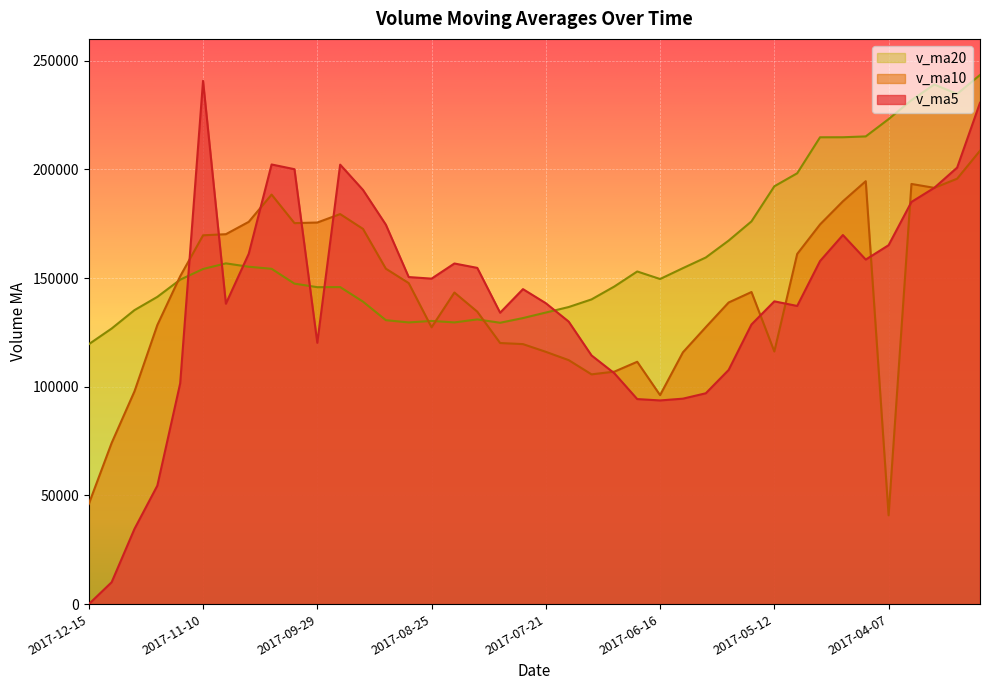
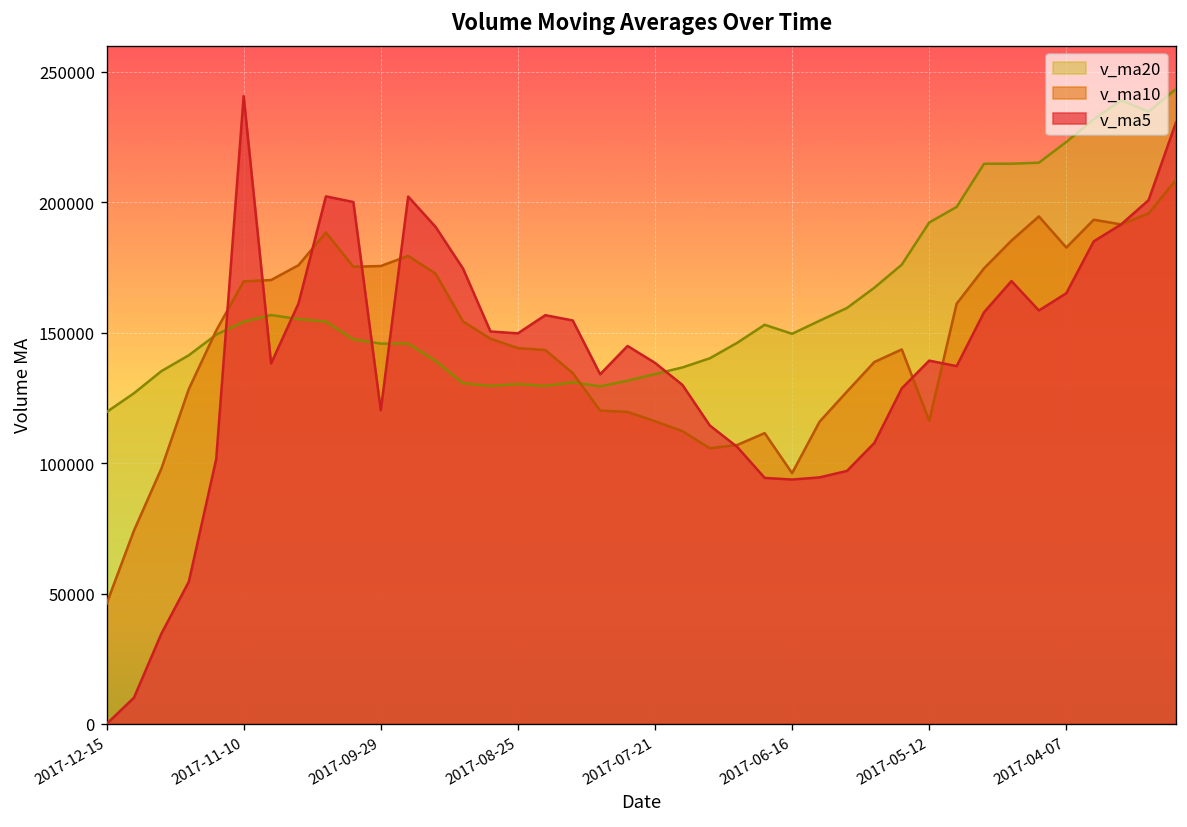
  {
    "v_ma20": {
      "2017-12-15": 120000,
      "2017-11-10": 154000,
      "2017-09-29": 146000,
      "2017-08-25": 130000,
      "2017-07-21": 134000,
      "2017-06-16": 150000,
      "2017-05-12": 192000,
      "2017-04-07": 223000
    },
    "v_ma10": {
      "2017-12-15": 46000,
      "2017-11-10": 170000,
      "2017-09-29": 176000,
-     "2017-08-25": 127000,
+     "2017-08-25": 144000,
      "2017-07-21": 116000,
      "2017-06-16": 96000,
      "2017-05-12": 116000,
-     "2017-04-07": 41000
+     "2017-04-07": 183000
    },
    "v_ma5": {
      "2017-12-15": 0,
      "2017-11-10": 241000,
      "2017-09-29": 120000,
      "2017-08-25": 150000,
      "2017-07-21": 138000,
      "2017-06-16": 94000,
      "2017-05-12": 139000,
      "2017-04-07": 165000
    }
  }
